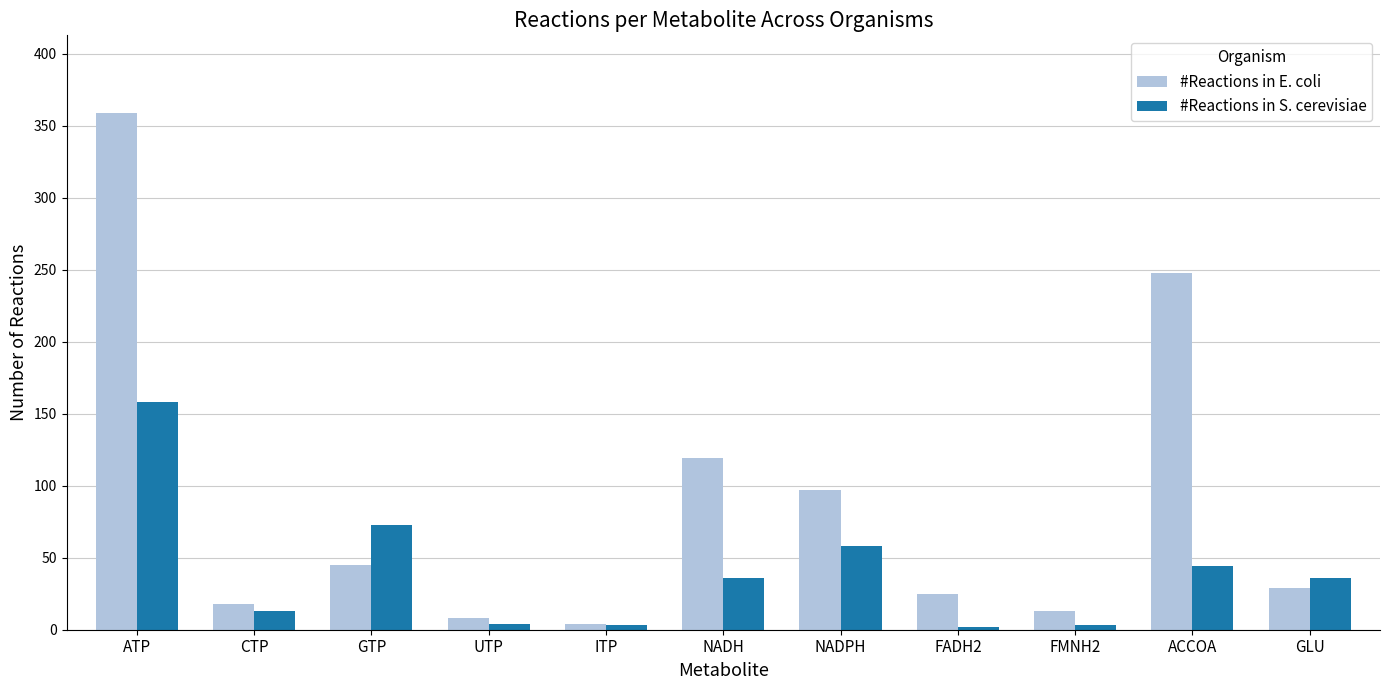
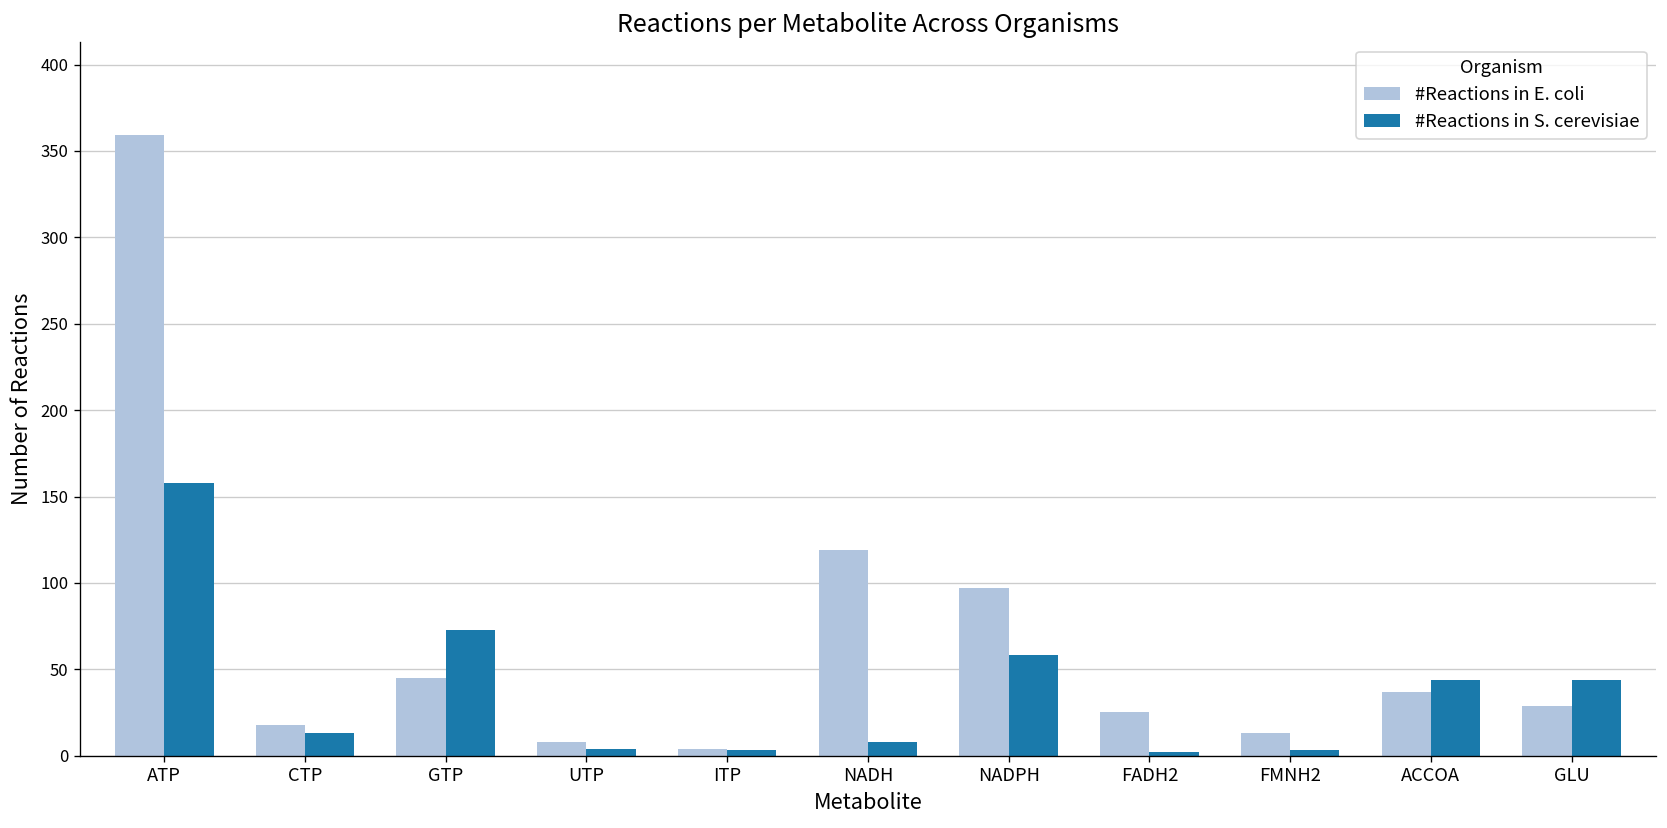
  {
    "#Reactions in E. coli": {
      "ATP": 359,
      "CTP": 18,
      "GTP": 45,
      "UTP": 8,
      "ITP": 4,
      "NADH": 119,
      "NADPH": 97,
      "FADH2": 25,
      "FMNH2": 13,
-     "ACCOA": 248,
+     "ACCOA": 37,
      "GLU": 29
    },
    "#Reactions in S. cerevisiae": {
      "ATP": 158,
      "CTP": 13,
      "GTP": 73,
      "UTP": 4,
      "ITP": 3,
-     "NADH": 36,
+     "NADH": 8,
      "NADPH": 58,
      "FADH2": 2,
      "FMNH2": 3,
      "ACCOA": 44,
-     "GLU": 36
+     "GLU": 44
    }
  }
